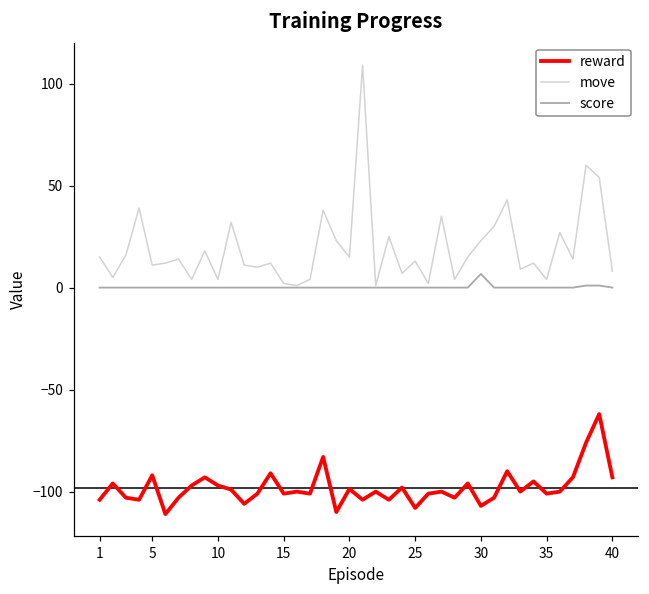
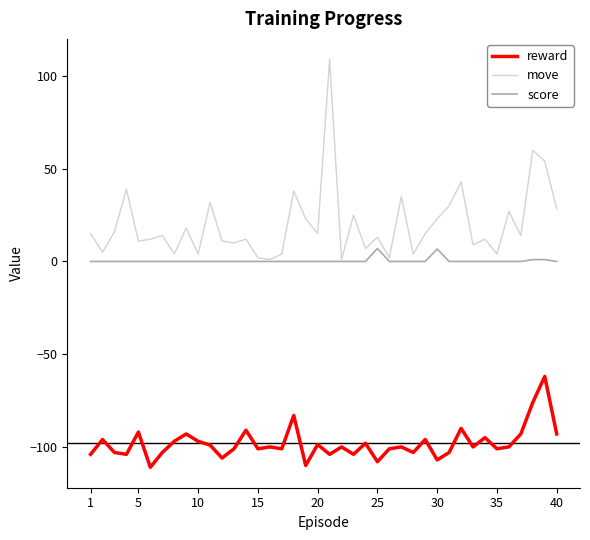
  {
    "reward": {
      "1": -104,
      "5": -92,
      "10": -97,
      "15": -101,
      "20": -99,
      "25": -108,
      "30": -107,
      "35": -101,
      "40": -93
    },
    "move": {
      "1": 15,
      "5": 11,
      "10": 4,
      "15": 2,
      "20": 15,
      "25": 13,
      "30": 23,
      "35": 4,
-     "40": 8
+     "40": 29
    },
    "score": {
      "1": 0,
      "5": 0,
      "10": 0,
      "15": 0,
      "20": 0,
-     "25": 0,
+     "25": 7,
      "30": 7,
      "35": 0,
      "40": 0
    }
  }
